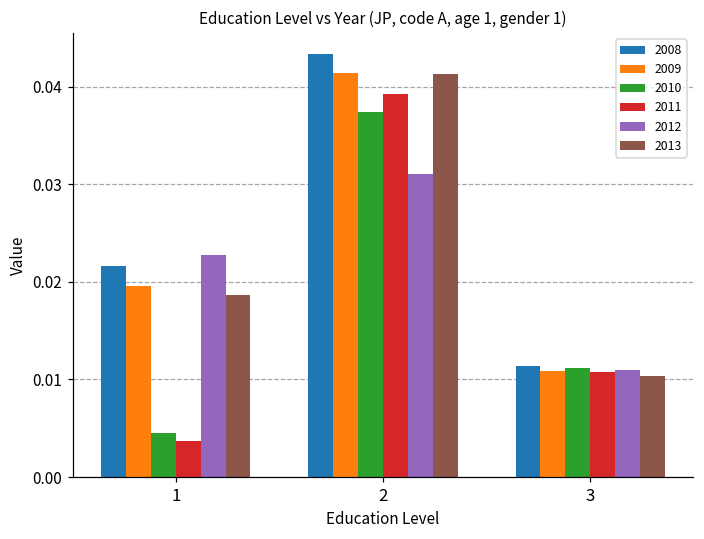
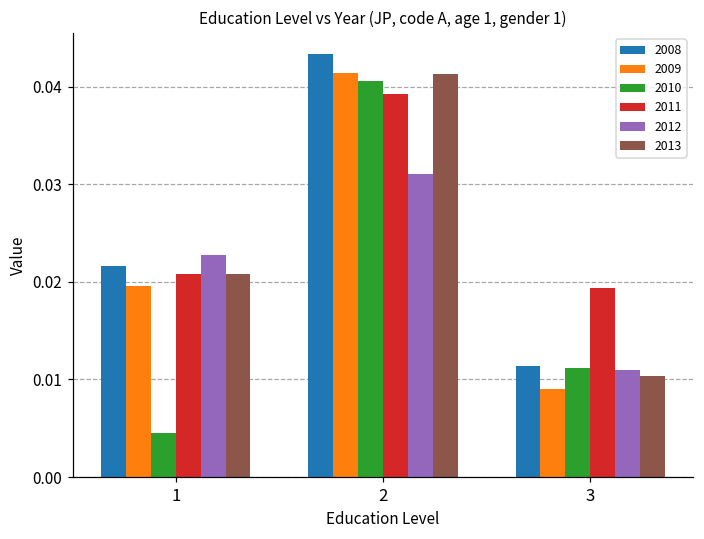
  {
    "2008": {
      "1": 0.022,
      "2": 0.043,
      "3": 0.011
    },
    "2009": {
      "1": 0.020,
      "2": 0.041,
-     "3": 0.011
+     "3": 0.009
    },
    "2010": {
      "1": 0.005,
-     "2": 0.037,
+     "2": 0.041,
      "3": 0.011
    },
    "2011": {
-     "1": 0.004,
+     "1": 0.021,
      "2": 0.039,
-     "3": 0.011
+     "3": 0.019
    },
    "2012": {
      "1": 0.023,
      "2": 0.031,
      "3": 0.011
    },
    "2013": {
-     "1": 0.019,
+     "1": 0.021,
      "2": 0.041,
      "3": 0.010
    }
  }
